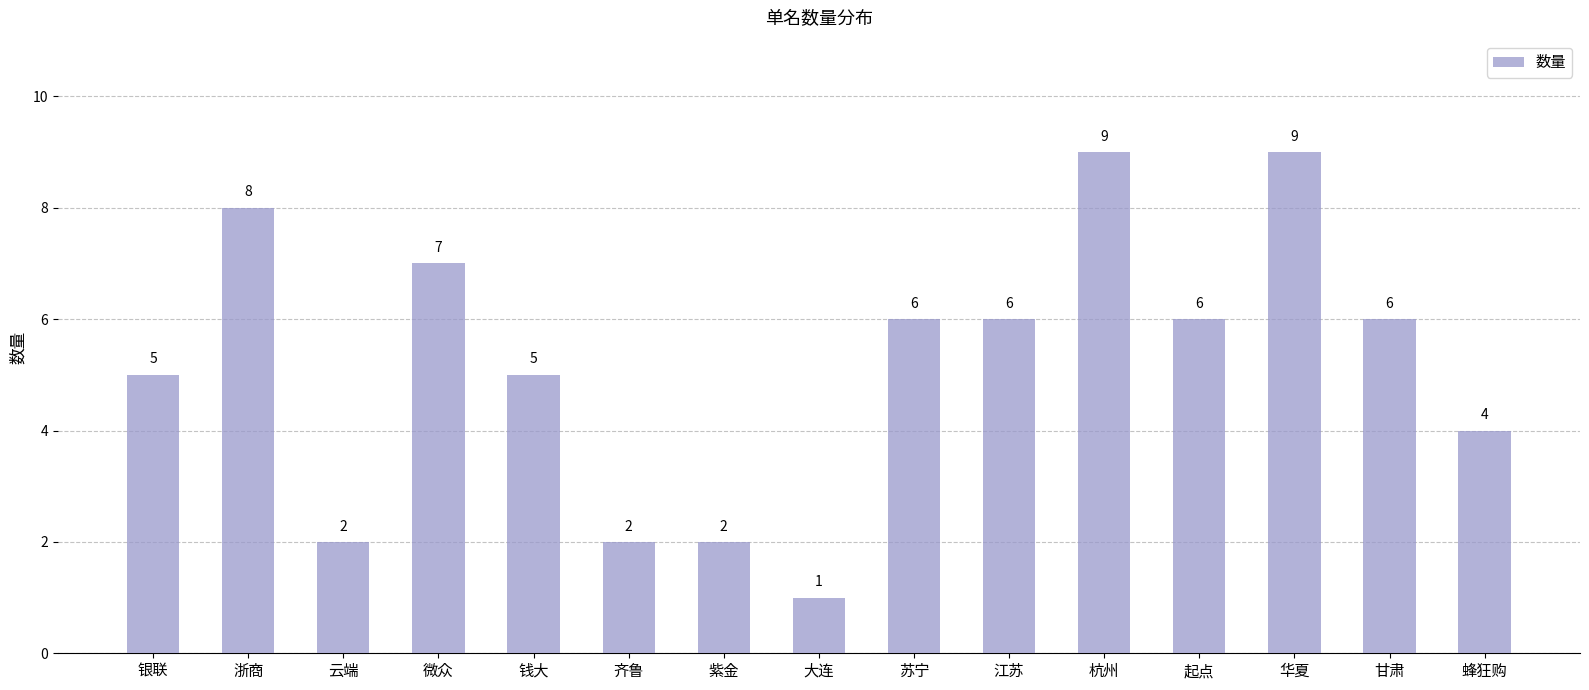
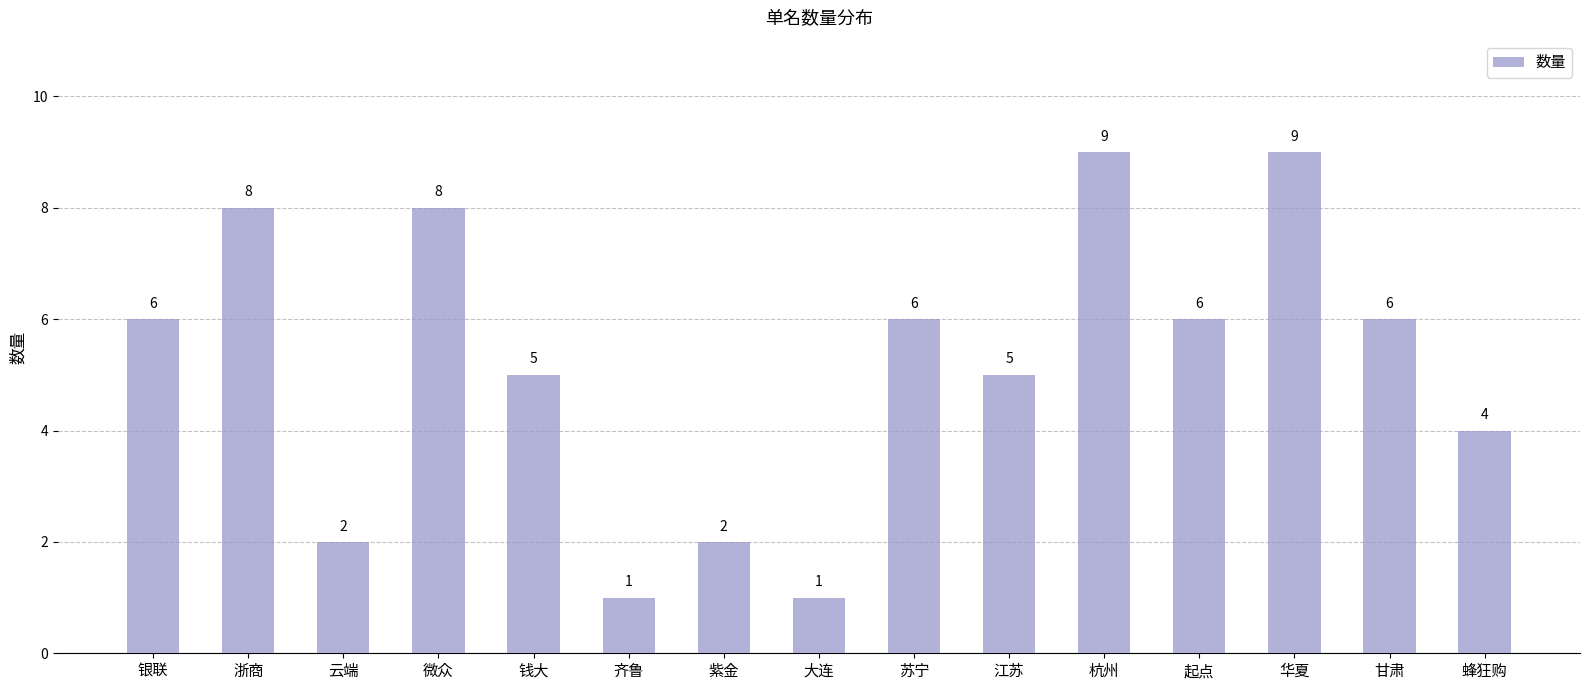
  {
-   "银联": 5,
+   "银联": 6,
    "浙商": 8,
    "云端": 2,
-   "微众": 7,
+   "微众": 8,
    "钱大": 5,
-   "齐鲁": 2,
+   "齐鲁": 1,
    "紫金": 2,
    "大连": 1,
    "苏宁": 6,
-   "江苏": 6,
+   "江苏": 5,
    "杭州": 9,
    "起点": 6,
    "华夏": 9,
    "甘肃": 6,
    "蜂狂购": 4
  }
